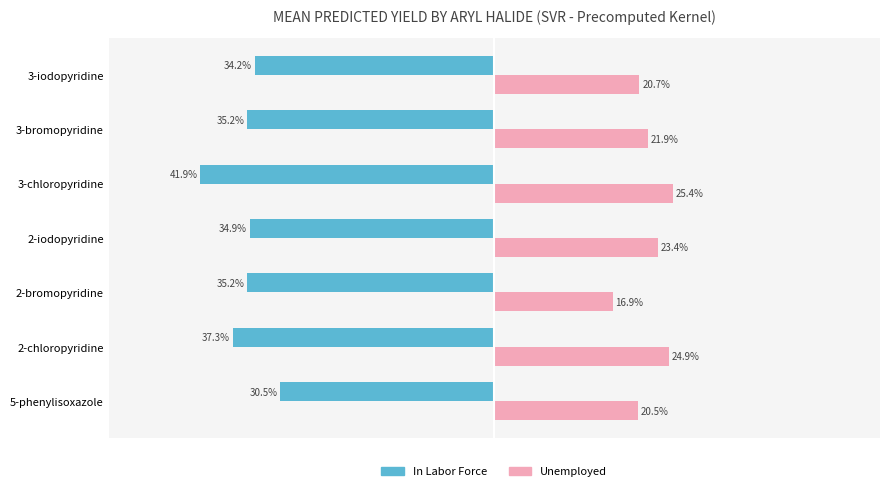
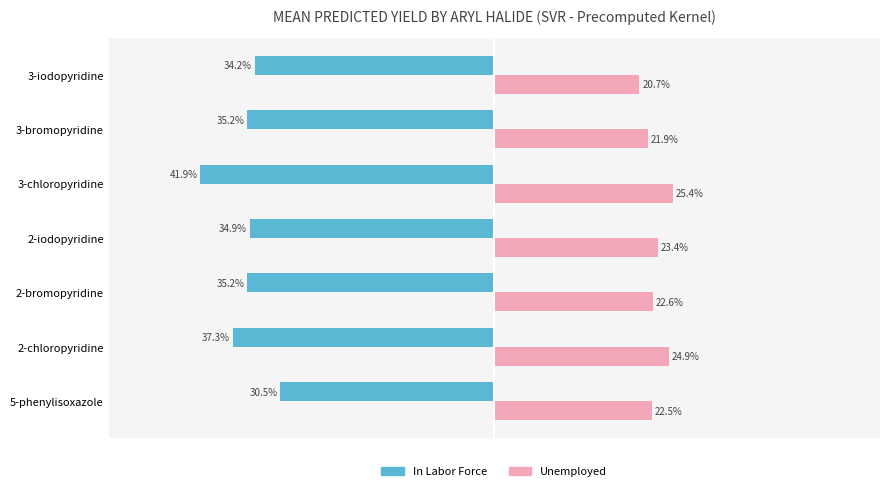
  {
    "Unemployed": {
      "3-iodopyridine": "20.7%",
      "3-bromopyridine": "21.9%",
      "3-chloropyridine": "25.4%",
      "2-iodopyridine": "23.4%",
-     "2-bromopyridine": "16.9%",
+     "2-bromopyridine": "22.6%",
      "2-chloropyridine": "24.9%",
-     "5-phenylisoxazole": "20.5%"
+     "5-phenylisoxazole": "22.5%"
    }
  }
